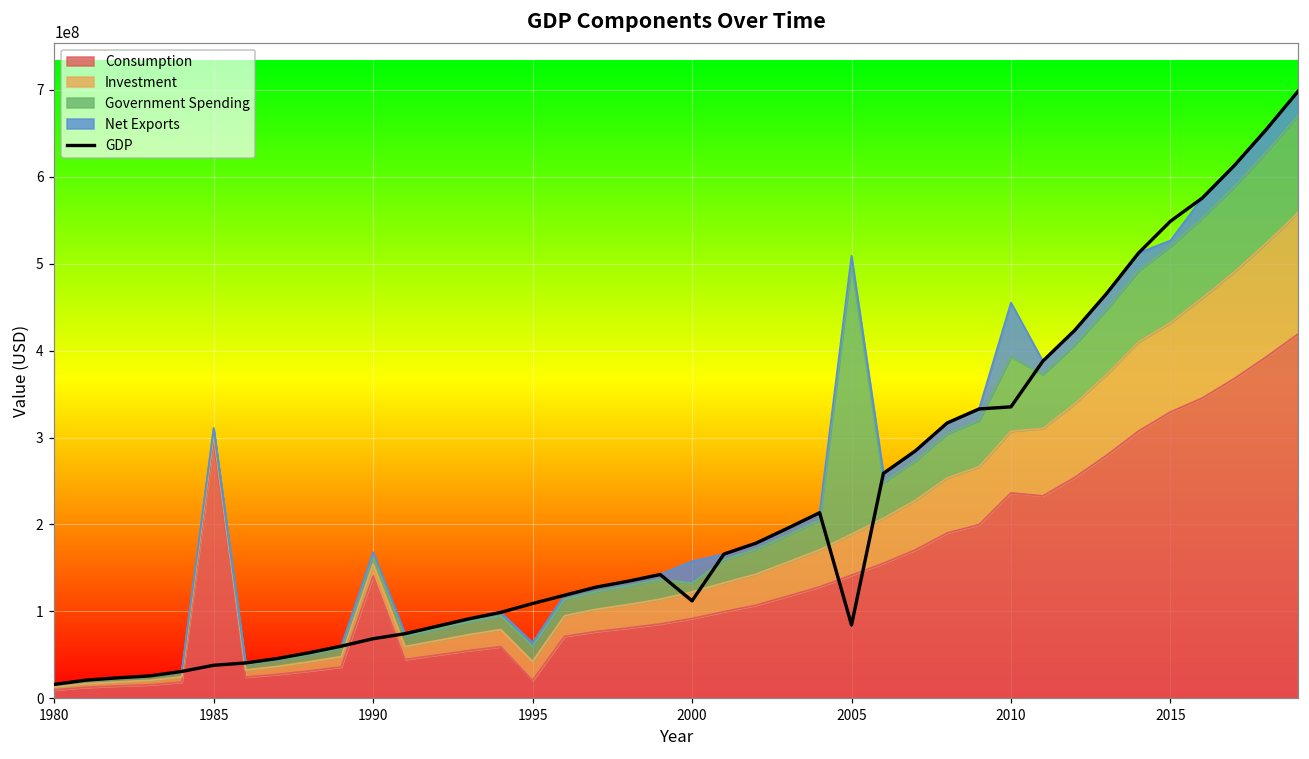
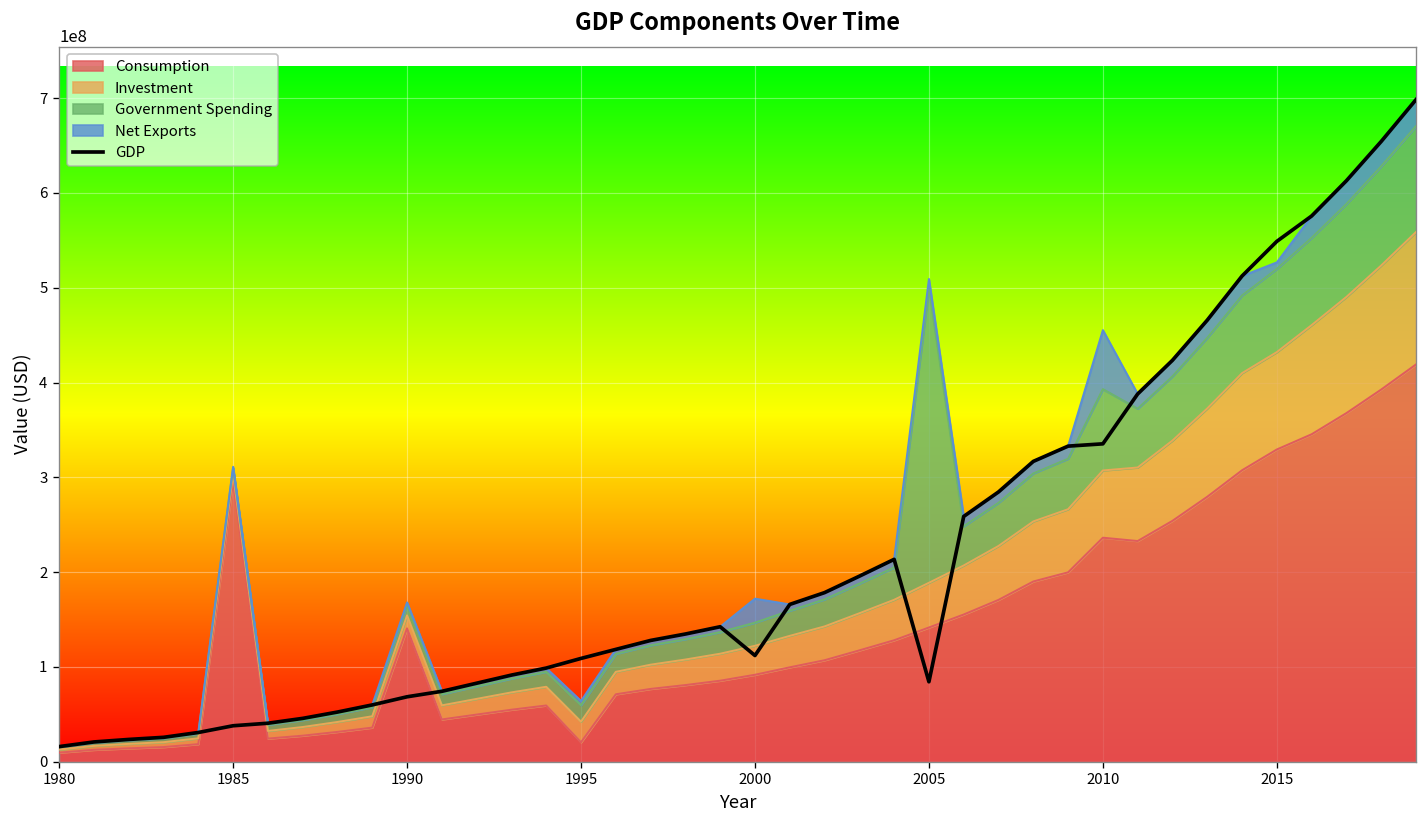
  {
    "Consumption": {
      "1985": 300000000,
      "1990": 140000000,
      "1995": 20000000,
      "2000": 90000000,
      "2005": 140000000,
      "2010": 240000000,
      "2015": 330000000
    },
    "Investment": {
      "1985": 10000000,
      "1990": 10000000,
      "1995": 20000000,
      "2000": 30000000,
      "2005": 50000000,
      "2010": 70000000,
      "2015": 100000000
    },
    "Government Spending": {
      "1995": 20000000,
-     "2000": 10000000,
+     "2000": 20000000,
      "2005": 310000000,
      "2010": 90000000,
      "2015": 90000000
    },
    "Net Exports": {
      "1995": 0,
      "2000": 30000000,
      "2005": 10000000,
      "2010": 60000000,
      "2015": 10000000
    },
    "GDP": {
      "1985": 40000000,
      "1990": 70000000,
      "1995": 110000000,
      "2000": 110000000,
      "2005": 80000000,
      "2010": 340000000,
      "2015": 550000000
    }
  }
